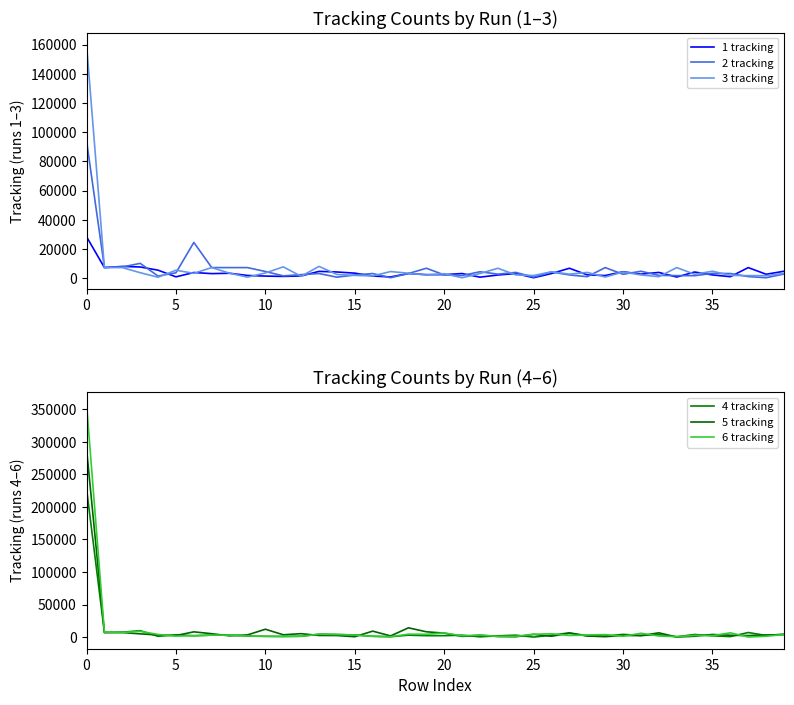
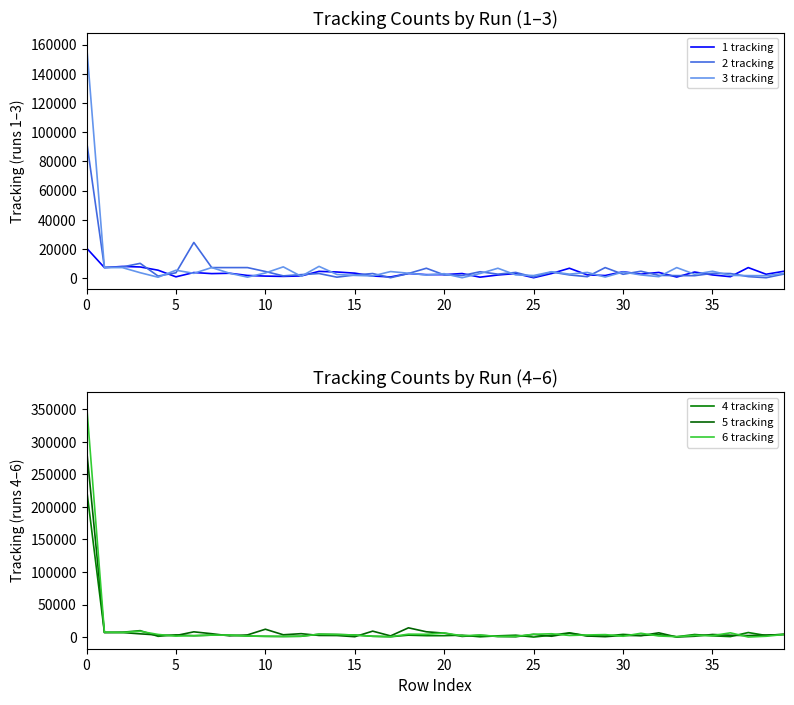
  {
    "Tracking Counts by Run (1–3)": {
      "1 tracking": {
-       "0": 28000,
+       "0": 21000,
        "5": 1000,
        "10": 1000
      }
    },
    "Tracking Counts by Run (4–6)": {
      "6 tracking": {
        "0": 360000
      }
    }
  }
